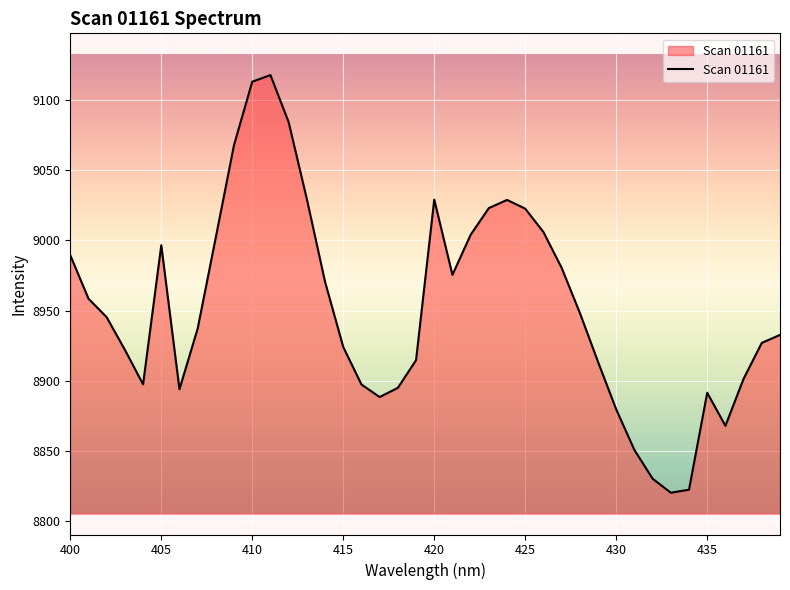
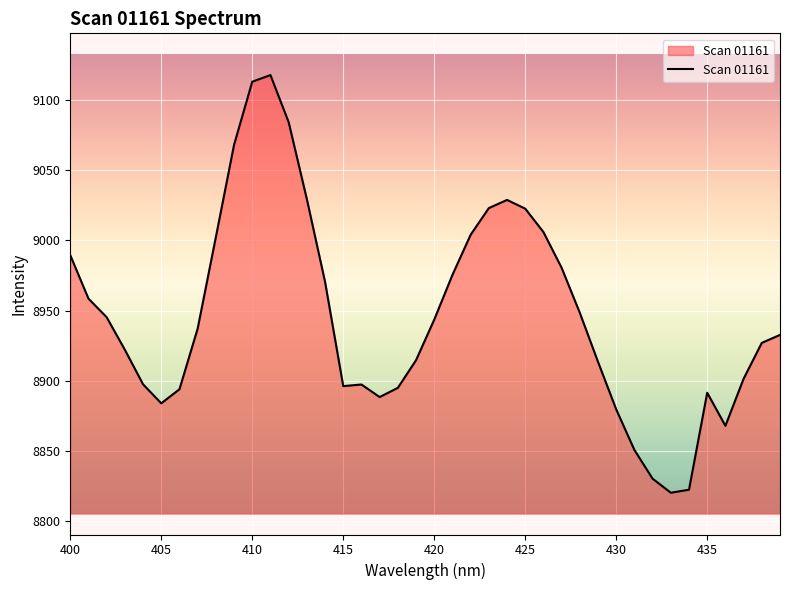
  {
    "400": 8989,
-   "405": 8996,
+   "405": 8884,
    "410": 9113,
-   "415": 8924,
-   "420": 9029,
+   "415": 8896,
+   "420": 8944,
    "425": 9022,
    "430": 8880,
    "435": 8892
  }
